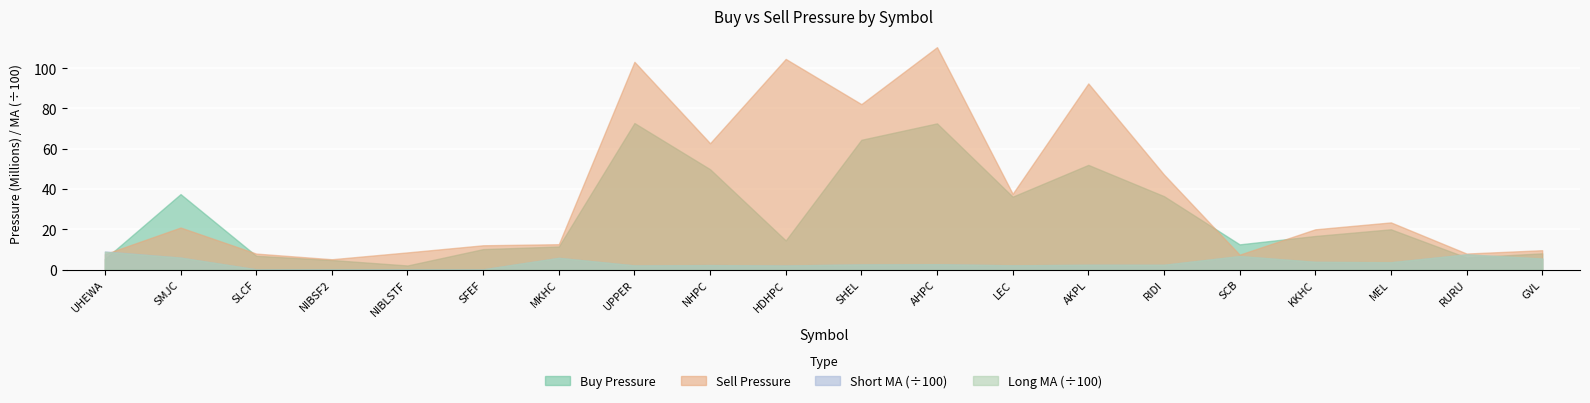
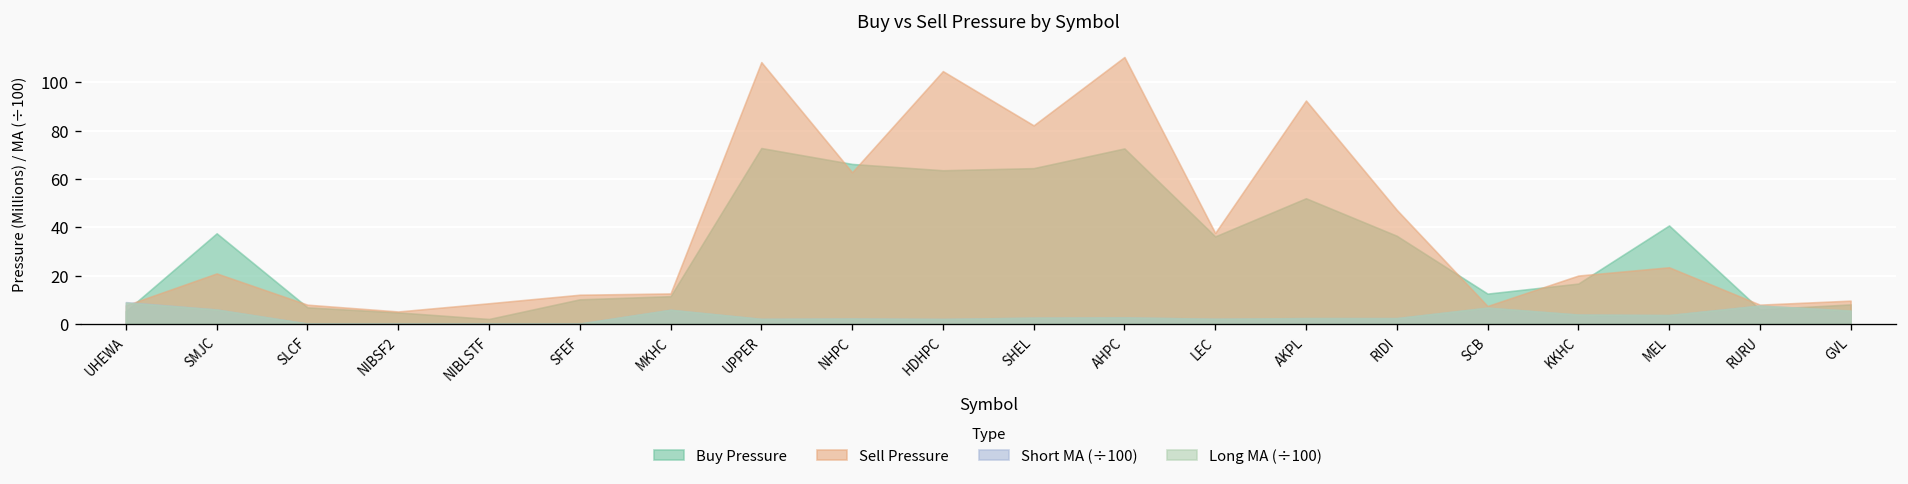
  {
    "Buy Pressure": {
      "UHEWA": 5,
      "SMJC": 37,
      "NIBLSTF": 2,
      "SFEF": 10,
      "UPPER": 73,
-     "NHPC": 50,
-     "HDHPC": 14,
+     "NHPC": 66,
+     "HDHPC": 64,
      "SHEL": 64,
      "AHPC": 73,
      "LEC": 36,
      "AKPL": 52,
      "RIDI": 36,
      "SCB": 13,
      "KKHC": 17,
-     "MEL": 20,
+     "MEL": 41,
      "RURU": 6,
      "GVL": 8
    },
    "Sell Pressure": {
      "SMJC": 21,
      "NIBLSTF": 9,
      "SFEF": 12,
-     "UPPER": 103,
+     "UPPER": 108,
      "NHPC": 63,
      "HDHPC": 105,
      "SHEL": 82,
      "AHPC": 110,
      "LEC": 38,
      "AKPL": 92,
      "RIDI": 47,
      "KKHC": 20,
      "MEL": 23,
      "GVL": 10
    }
  }
